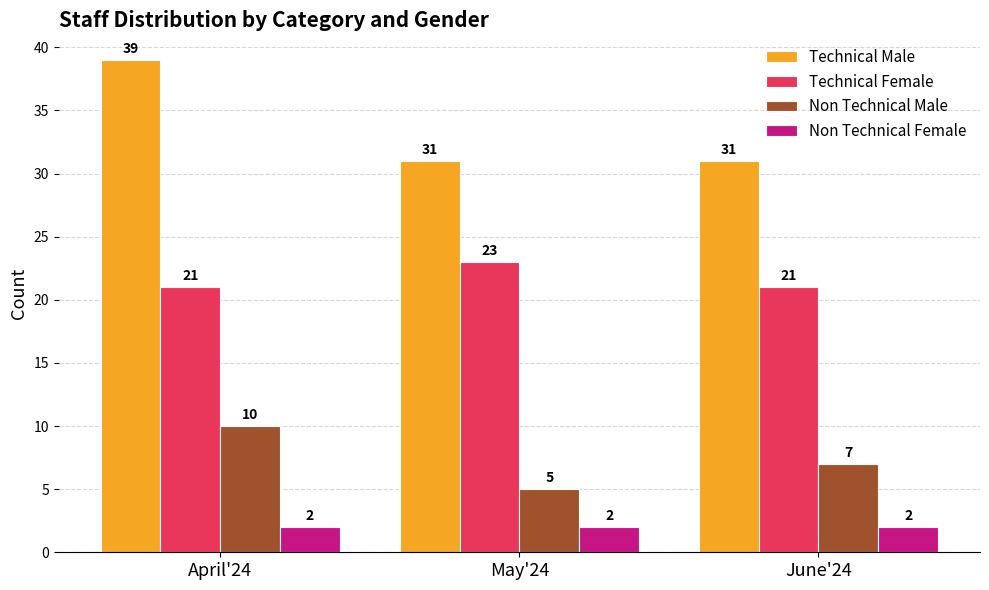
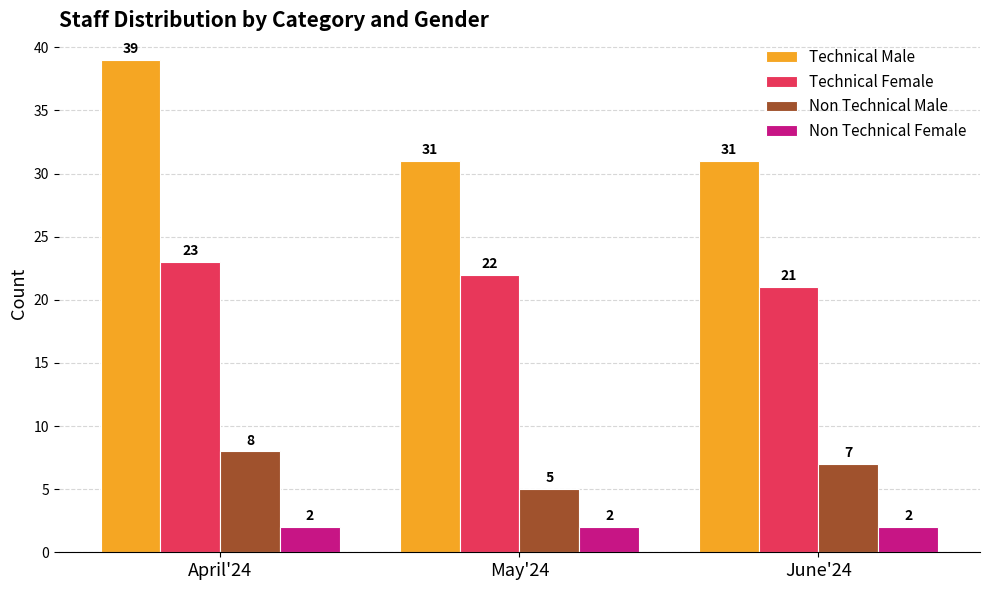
  {
    "Technical Male": {
      "April'24": 39,
      "May'24": 31,
      "June'24": 31
    },
    "Technical Female": {
-     "April'24": 21,
-     "May'24": 23,
+     "April'24": 23,
+     "May'24": 22,
      "June'24": 21
    },
    "Non Technical Male": {
-     "April'24": 10,
+     "April'24": 8,
      "May'24": 5,
      "June'24": 7
    },
    "Non Technical Female": {
      "April'24": 2,
      "May'24": 2,
      "June'24": 2
    }
  }
